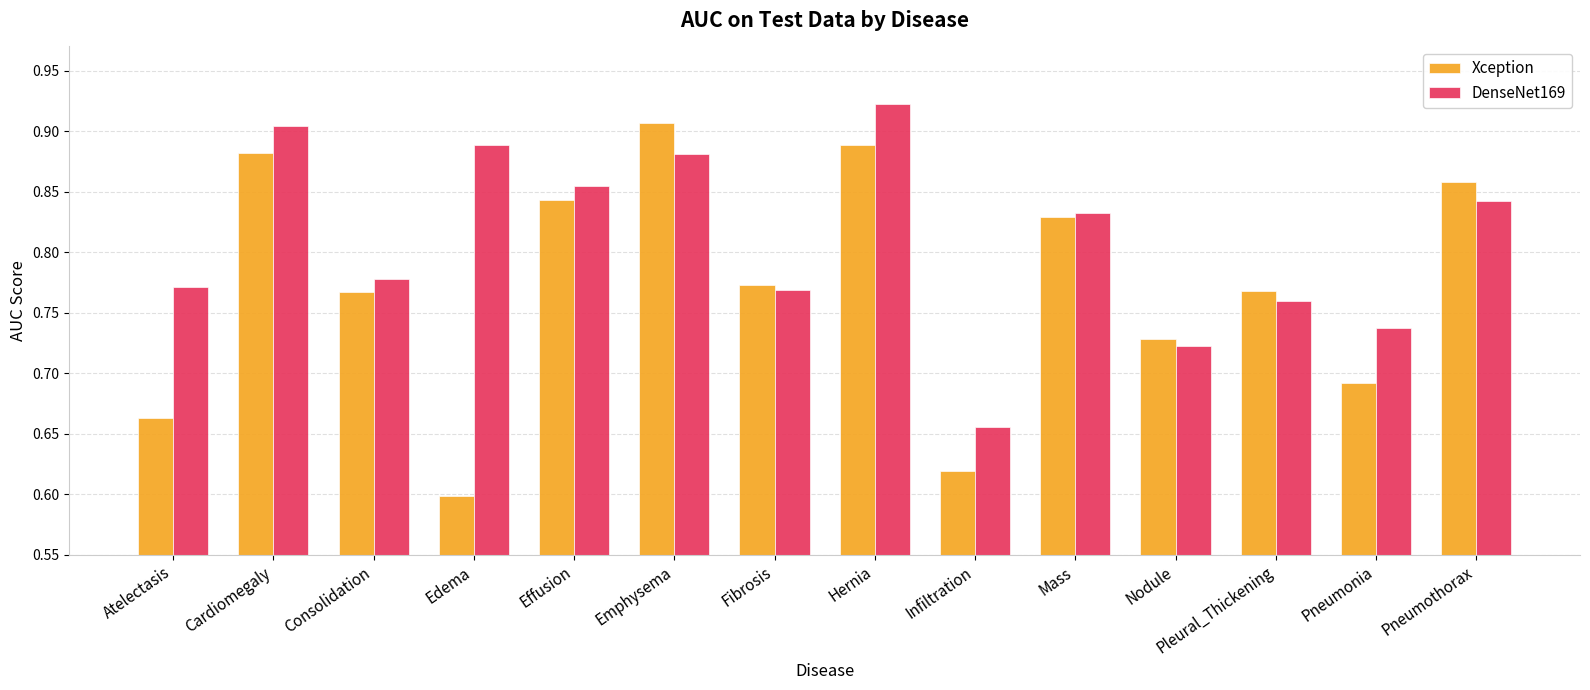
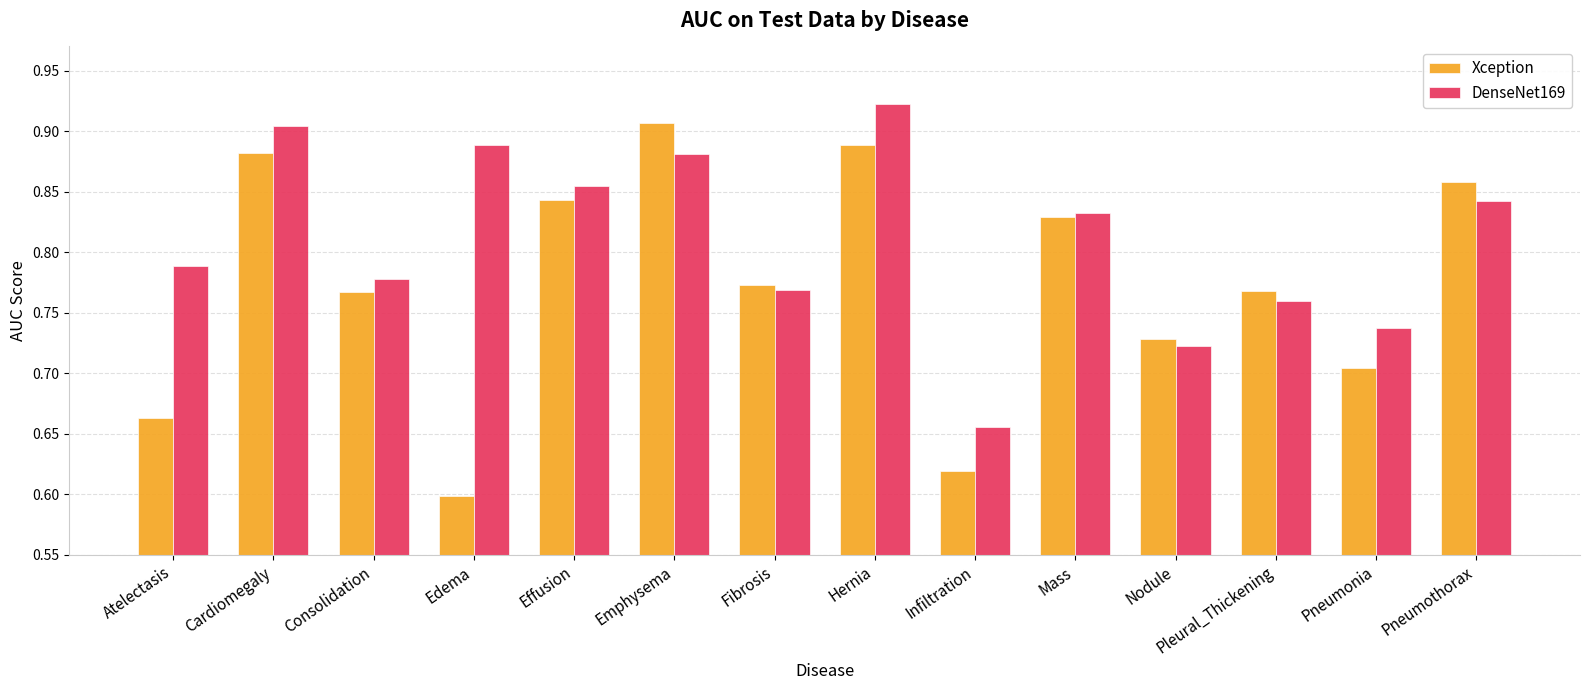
  {
    "Xception": {
      "Atelectasis": 0.663,
      "Cardiomegaly": 0.882,
      "Consolidation": 0.768,
      "Edema": 0.599,
      "Effusion": 0.843,
      "Emphysema": 0.907,
      "Fibrosis": 0.773,
      "Hernia": 0.889,
      "Infiltration": 0.619,
      "Mass": 0.829,
      "Nodule": 0.728,
      "Pleural_Thickening": 0.768,
-     "Pneumonia": 0.692,
+     "Pneumonia": 0.704,
      "Pneumothorax": 0.858
    },
    "DenseNet169": {
-     "Atelectasis": 0.771,
+     "Atelectasis": 0.789,
      "Cardiomegaly": 0.904,
      "Consolidation": 0.778,
      "Edema": 0.888,
      "Effusion": 0.855,
      "Emphysema": 0.881,
      "Fibrosis": 0.769,
      "Hernia": 0.923,
      "Infiltration": 0.656,
      "Mass": 0.832,
      "Nodule": 0.722,
      "Pleural_Thickening": 0.760,
      "Pneumonia": 0.738,
      "Pneumothorax": 0.842
    }
  }
